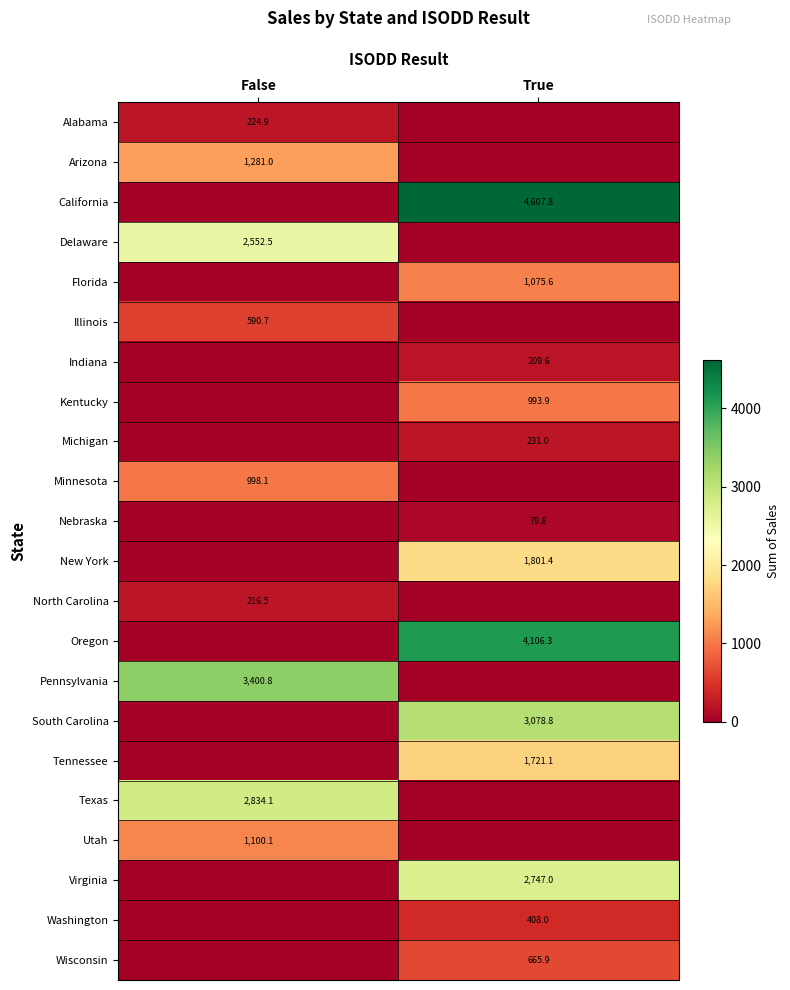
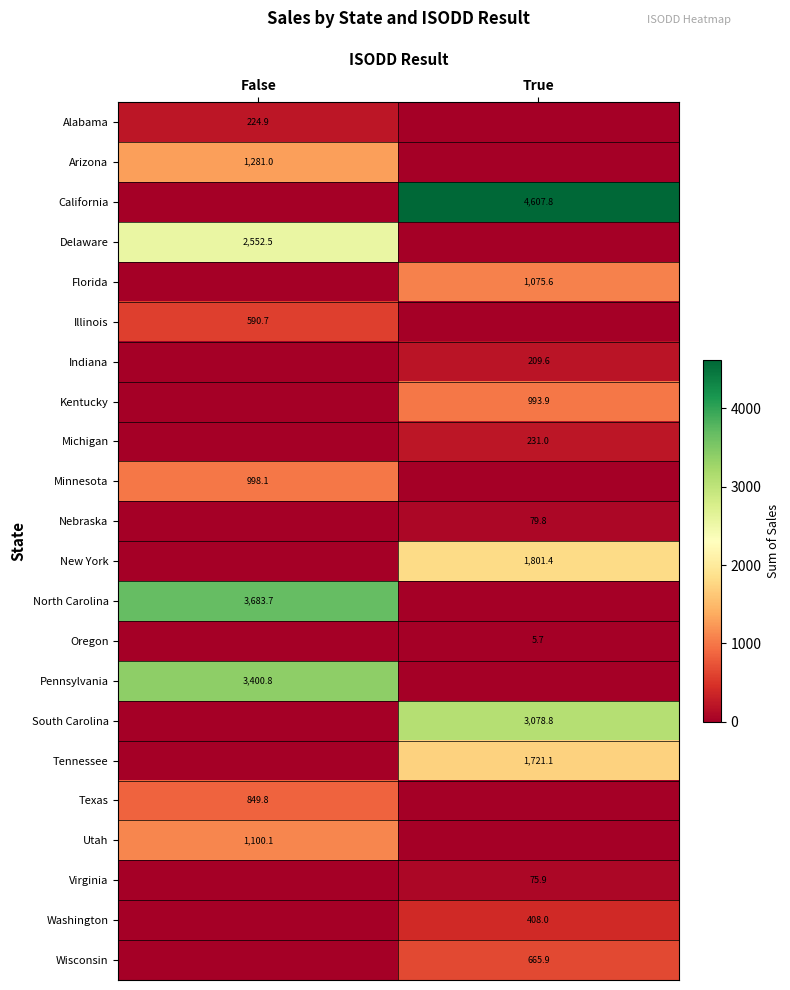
  {
    "Alabama": {
      "False": "224.9"
    },
    "Arizona": {
      "False": "1,281.0"
    },
    "California": {
      "True": "4,607.8"
    },
    "Delaware": {
      "False": "2,552.5"
    },
    "Florida": {
      "True": "1,075.6"
    },
    "Illinois": {
      "False": "590.7"
    },
    "Indiana": {
      "True": "209.6"
    },
    "Kentucky": {
      "True": "993.9"
    },
    "Michigan": {
      "True": "231.0"
    },
    "Minnesota": {
      "False": "998.1"
    },
    "Nebraska": {
      "True": "79.8"
    },
    "New York": {
      "True": "1,801.4"
    },
    "North Carolina": {
-     "False": "216.5"
+     "False": "3,683.7"
    },
    "Oregon": {
-     "True": "4,106.3"
+     "True": "5.7"
    },
    "Pennsylvania": {
      "False": "3,400.8"
    },
    "South Carolina": {
      "True": "3,078.8"
    },
    "Tennessee": {
      "True": "1,721.1"
    },
    "Texas": {
-     "False": "2,834.1"
+     "False": "849.8"
    },
    "Utah": {
      "False": "1,100.1"
    },
    "Virginia": {
-     "True": "2,747.0"
+     "True": "75.9"
    },
    "Washington": {
      "True": "408.0"
    },
    "Wisconsin": {
      "True": "665.9"
    }
  }
